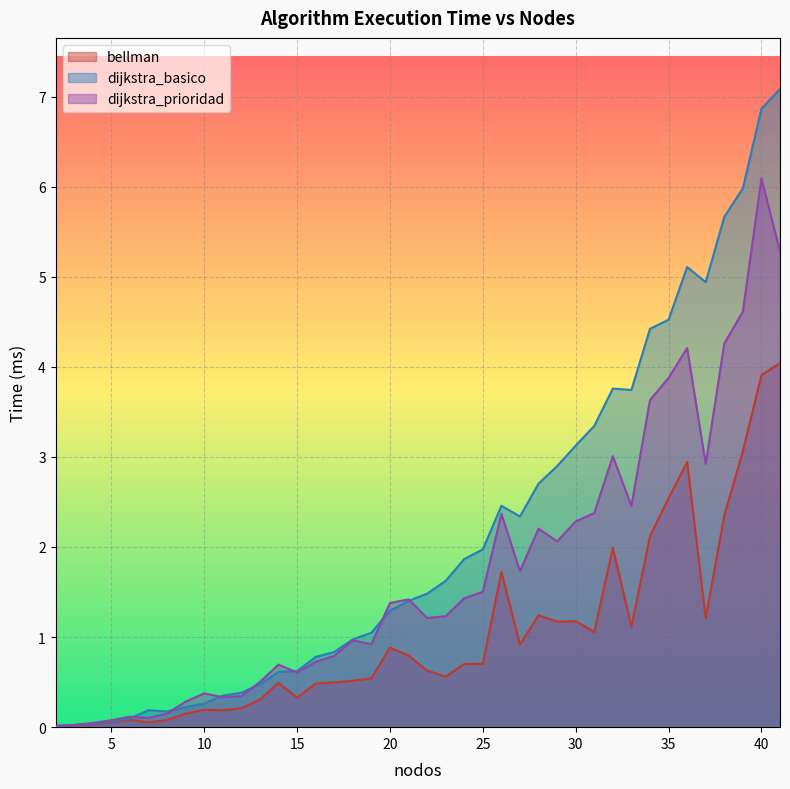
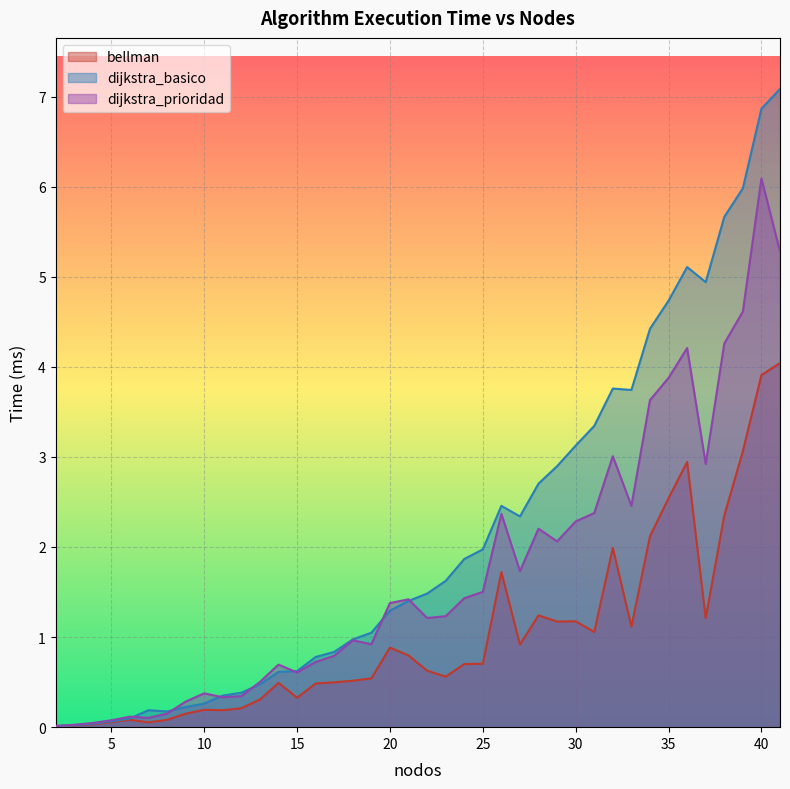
  {
    "bellman": {
      "10": 0.2,
      "15": 0.3,
      "20": 0.9,
      "25": 0.7,
      "30": 1.2,
      "35": 2.5,
      "40": 3.9
    },
    "dijkstra_basico": {
      "10": 0.3,
      "20": 1.3,
      "25": 2.0,
      "30": 3.1,
-     "35": 4.5,
+     "35": 4.7,
      "40": 6.9
    },
    "dijkstra_prioridad": {
      "10": 0.4,
      "20": 1.4,
      "25": 1.5,
      "30": 2.3,
      "35": 3.9,
      "40": 6.1
    }
  }
